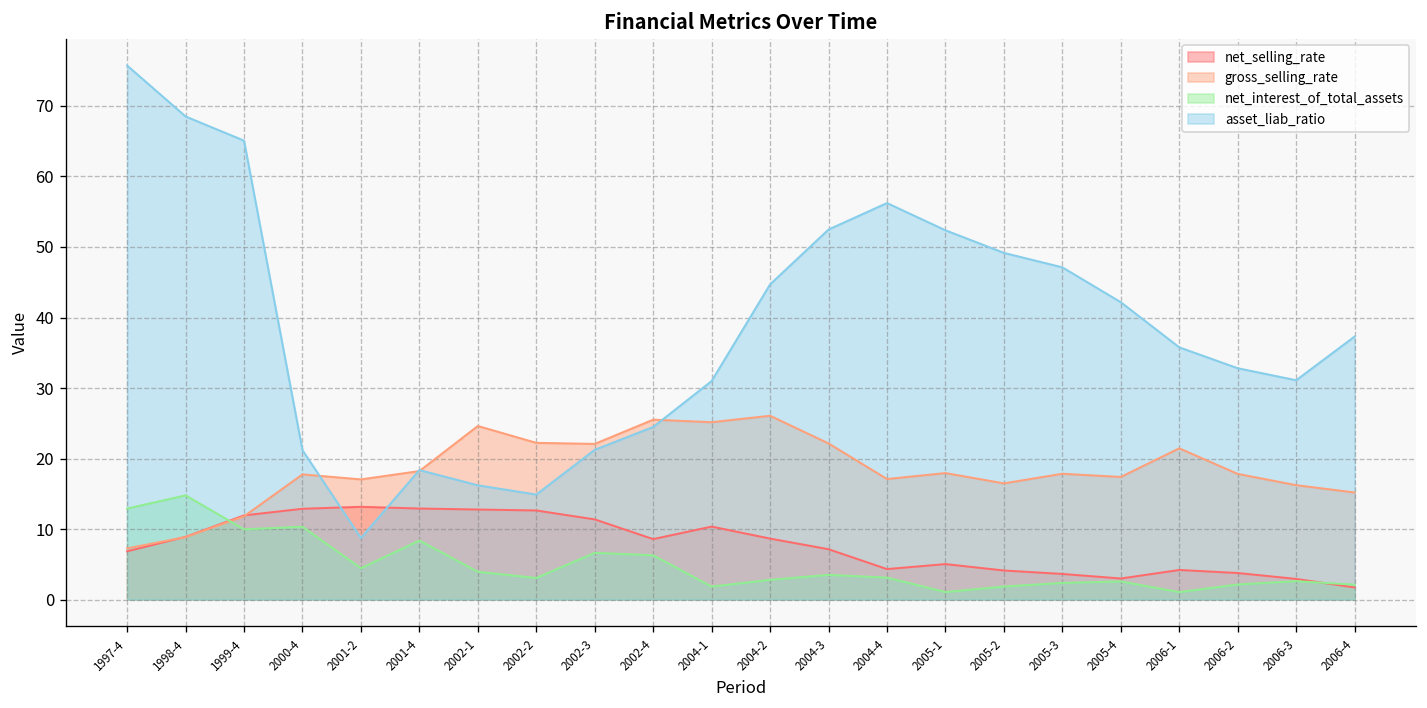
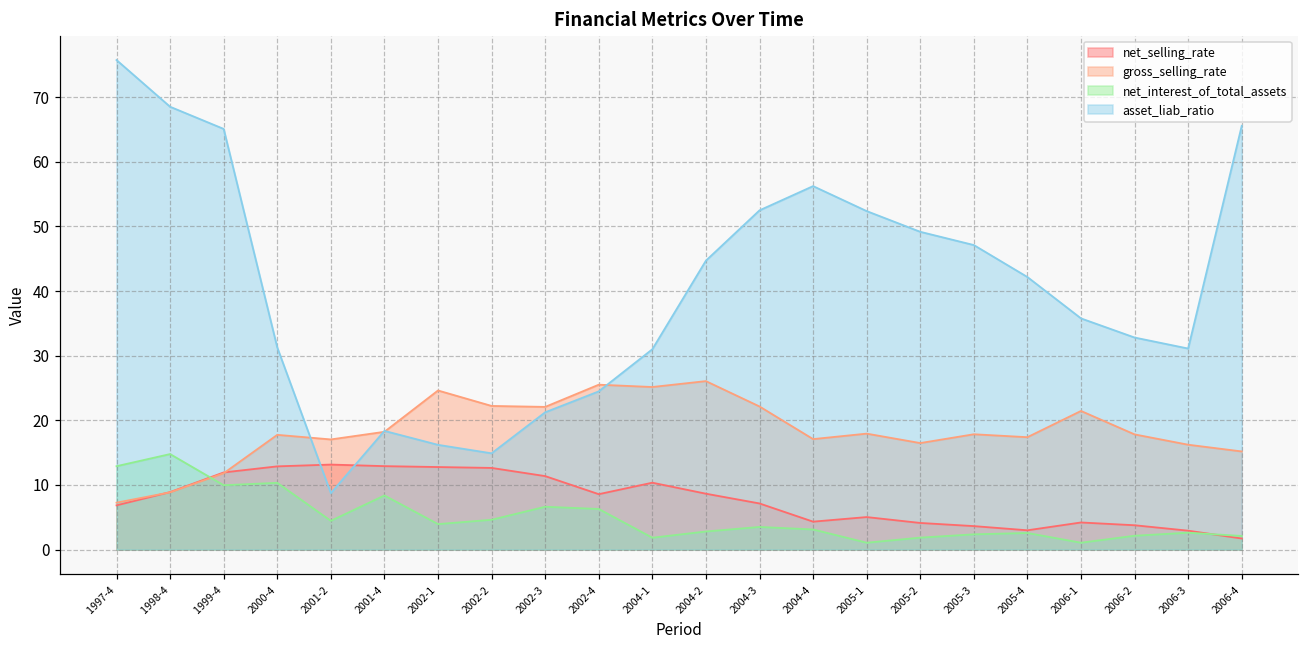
  {
    "net_interest_of_total_assets": {
      "1997-4": 13,
      "1998-4": 15,
      "1999-4": 10,
      "2000-4": 10,
      "2001-2": 4,
      "2001-4": 8,
      "2002-1": 4,
-     "2002-2": 3,
+     "2002-2": 5,
      "2002-3": 7,
      "2002-4": 6,
      "2004-1": 2,
      "2004-2": 3,
      "2004-3": 4,
      "2004-4": 3,
      "2005-1": 1,
      "2005-2": 2,
      "2005-3": 2,
      "2006-1": 1,
      "2006-2": 2
    },
    "asset_liab_ratio": {
      "1997-4": 76,
      "1998-4": 69,
      "1999-4": 65,
-     "2000-4": 21,
+     "2000-4": 31,
      "2001-2": 9,
      "2002-1": 16,
      "2002-2": 15,
      "2002-3": 21,
      "2002-4": 24,
      "2004-1": 31,
      "2004-2": 45,
      "2004-3": 52,
      "2004-4": 56,
      "2005-1": 52,
      "2005-2": 49,
      "2005-3": 47,
      "2005-4": 42,
      "2006-1": 36,
      "2006-2": 33,
      "2006-3": 31,
-     "2006-4": 37
+     "2006-4": 66
    }
  }
